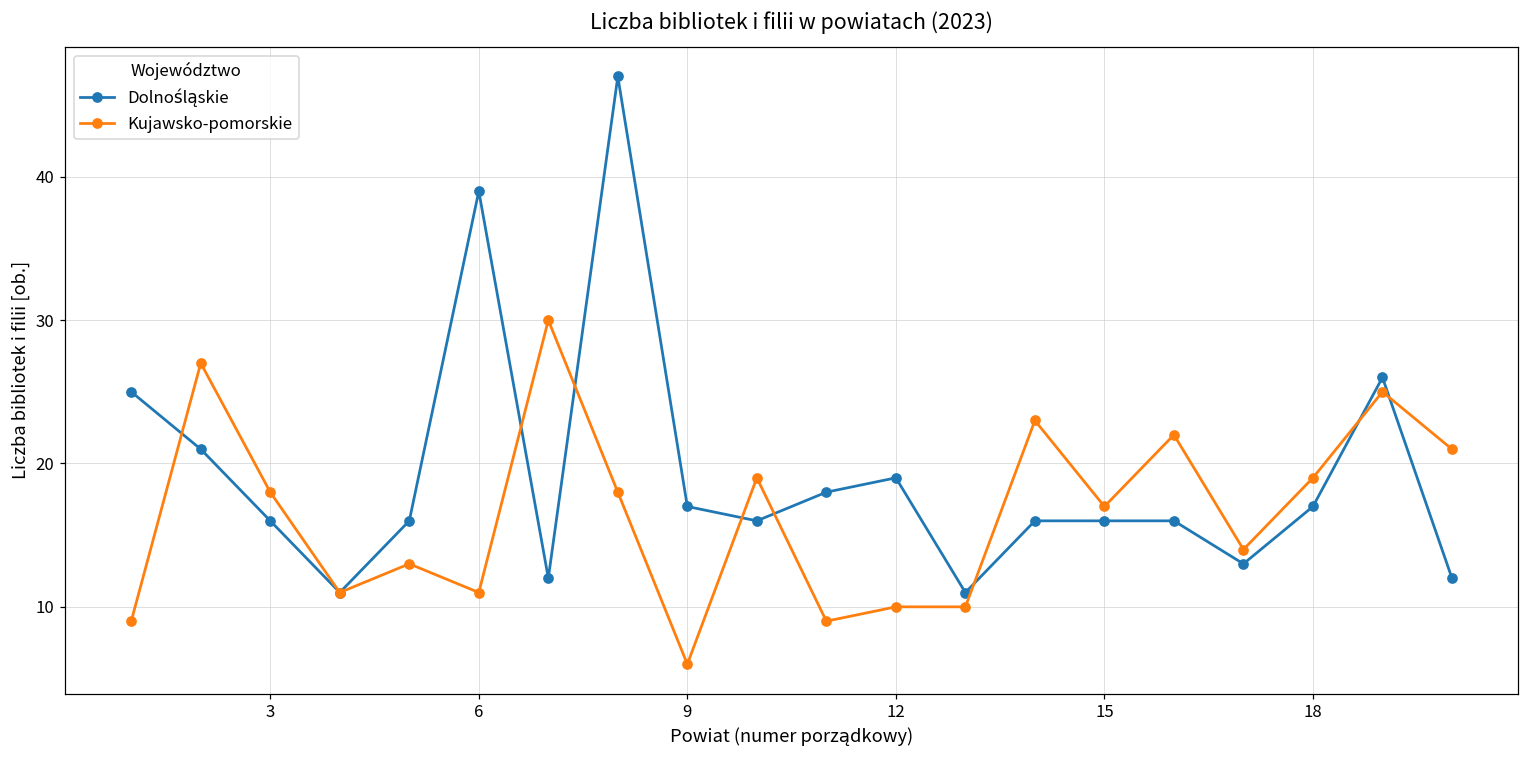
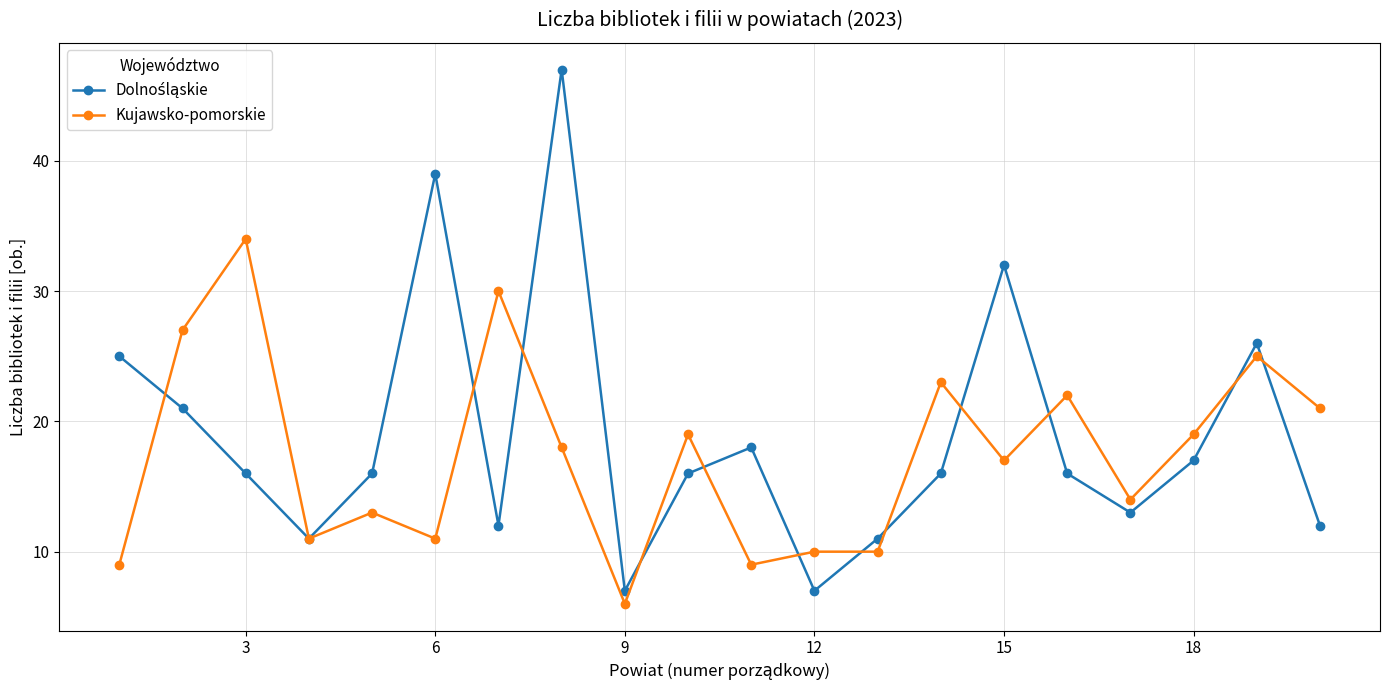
  {
    "Dolnośląskie": {
      "3": 16,
      "6": 39,
-     "9": 17,
-     "12": 19,
-     "15": 16,
+     "9": 7,
+     "12": 7,
+     "15": 32,
      "18": 17
    },
    "Kujawsko-pomorskie": {
-     "3": 18,
+     "3": 34,
      "6": 11,
      "9": 6,
      "12": 10,
      "15": 17,
      "18": 19
    }
  }
